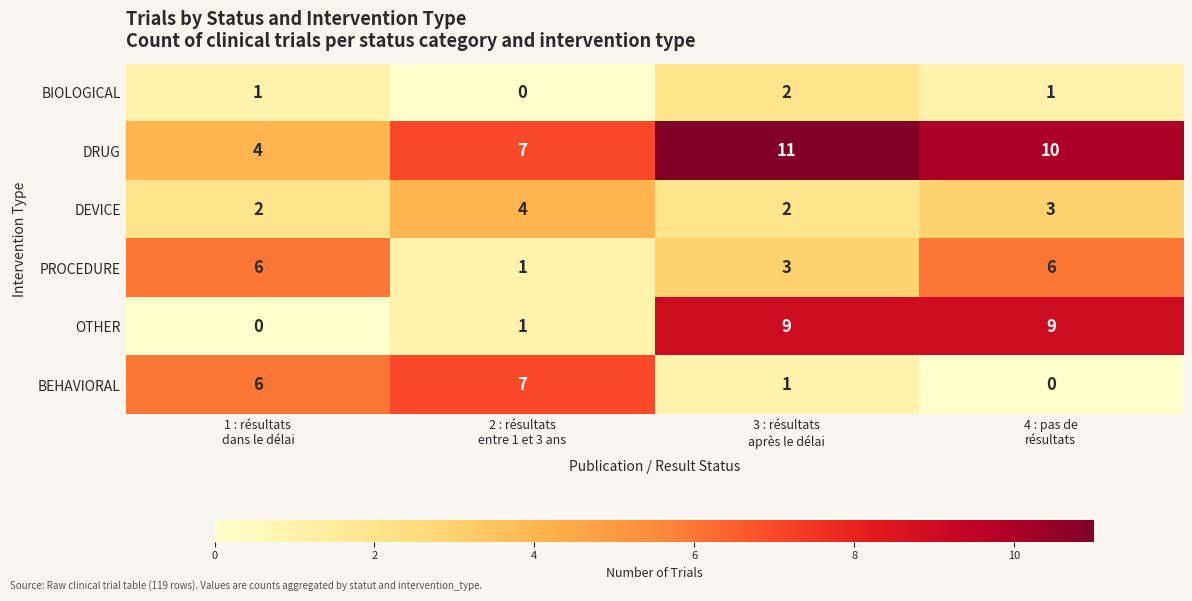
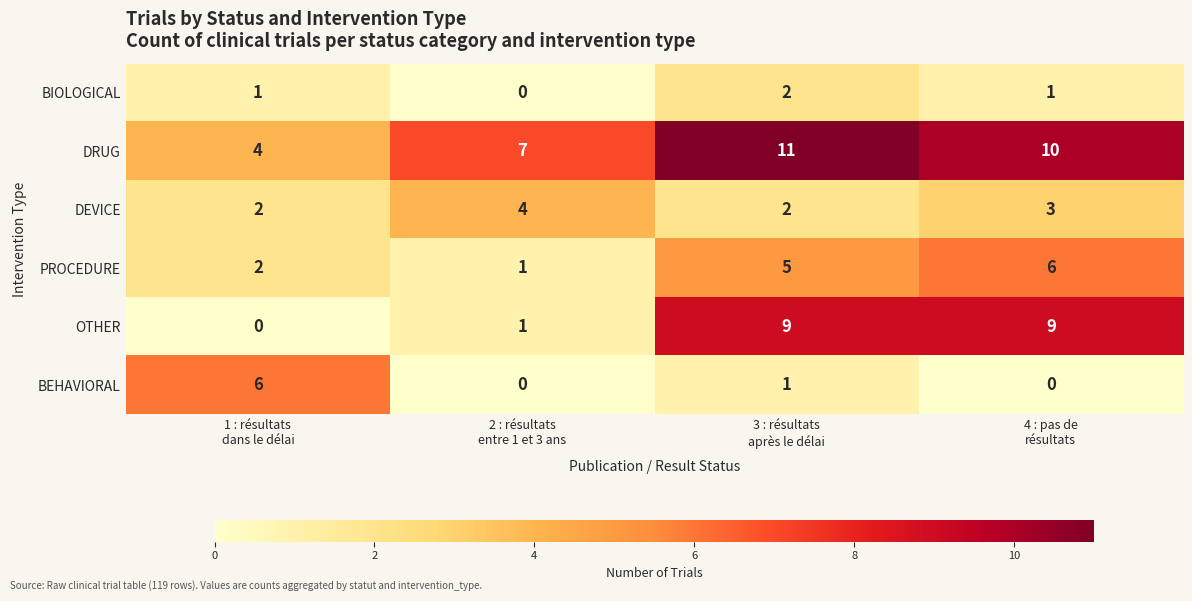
  {
    "BIOLOGICAL": {
      "1 : résultats dans le délai": 1,
      "2 : résultats entre 1 et 3 ans": 0,
      "3 : résultats après le délai": 2,
      "4 : pas de résultats": 1
    },
    "DRUG": {
      "1 : résultats dans le délai": 4,
      "2 : résultats entre 1 et 3 ans": 7,
      "3 : résultats après le délai": 11,
      "4 : pas de résultats": 10
    },
    "DEVICE": {
      "1 : résultats dans le délai": 2,
      "2 : résultats entre 1 et 3 ans": 4,
      "3 : résultats après le délai": 2,
      "4 : pas de résultats": 3
    },
    "PROCEDURE": {
-     "1 : résultats dans le délai": 6,
+     "1 : résultats dans le délai": 2,
      "2 : résultats entre 1 et 3 ans": 1,
-     "3 : résultats après le délai": 3,
+     "3 : résultats après le délai": 5,
      "4 : pas de résultats": 6
    },
    "OTHER": {
      "1 : résultats dans le délai": 0,
      "2 : résultats entre 1 et 3 ans": 1,
      "3 : résultats après le délai": 9,
      "4 : pas de résultats": 9
    },
    "BEHAVIORAL": {
      "1 : résultats dans le délai": 6,
-     "2 : résultats entre 1 et 3 ans": 7,
+     "2 : résultats entre 1 et 3 ans": 0,
      "3 : résultats après le délai": 1,
      "4 : pas de résultats": 0
    }
  }
